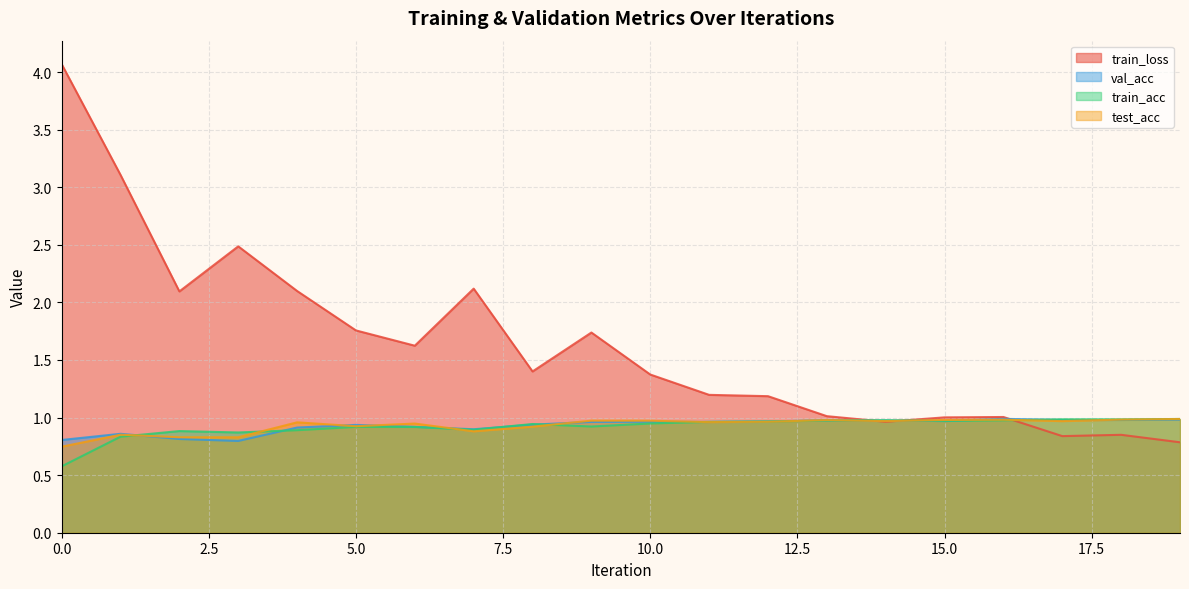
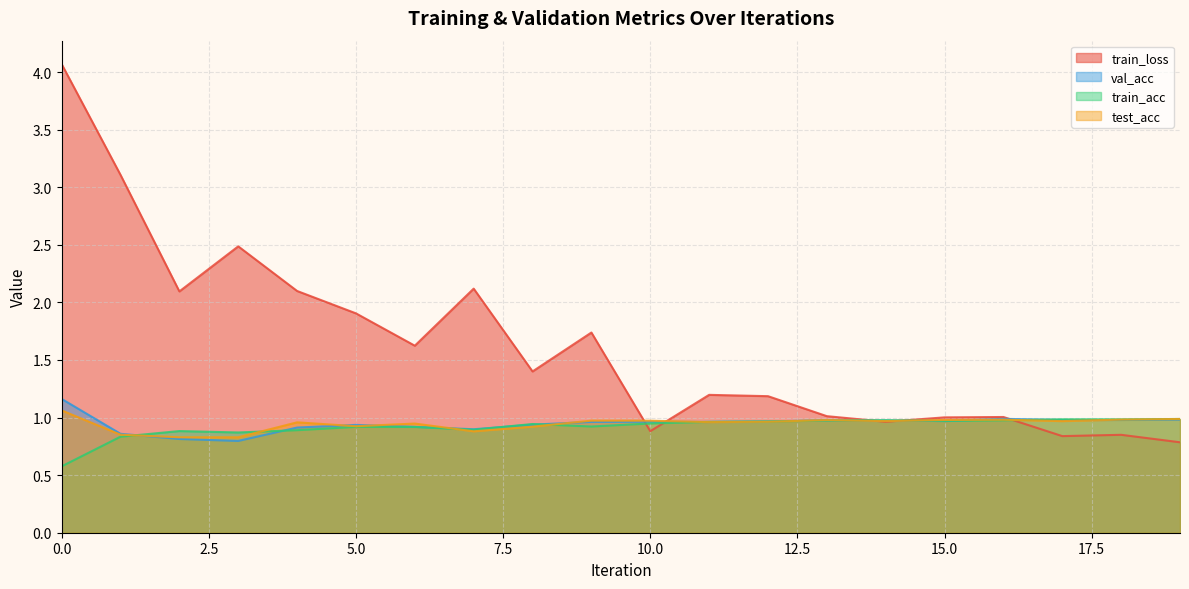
  {
    "train_loss": {
      "0.0": 4.07,
-     "5.0": 1.76,
-     "10.0": 1.37,
+     "5.0": 1.90,
+     "10.0": 0.88,
      "15.0": 1.00
    },
    "val_acc": {
-     "0.0": 0.81
+     "0.0": 1.16
    },
    "train_acc": {
      "0.0": 0.58
    },
    "test_acc": {
-     "0.0": 0.75
+     "0.0": 1.06
    }
  }
